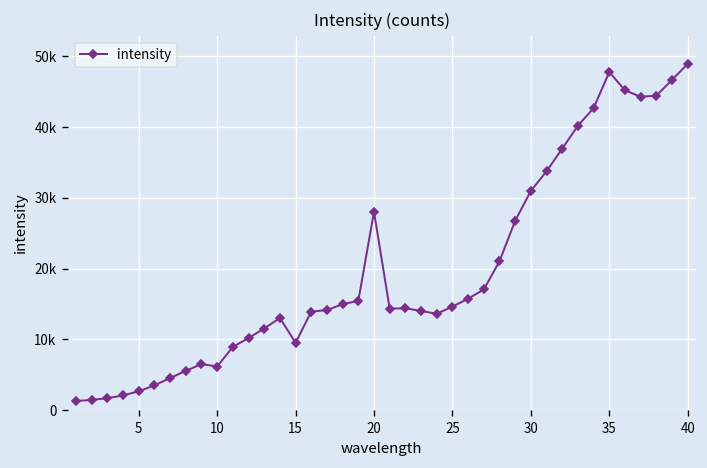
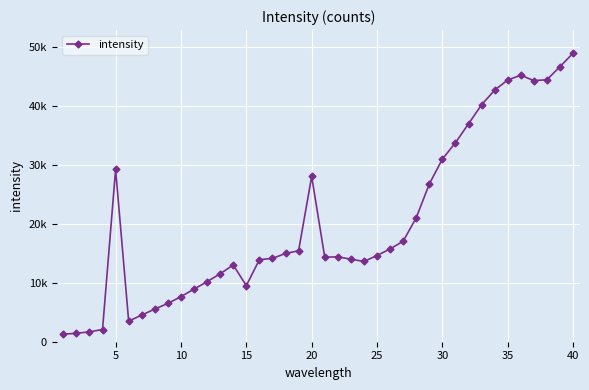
  {
-   "5": 3000,
-   "10": 6000,
+   "5": 29000,
+   "10": 8000,
    "15": 10000,
    "20": 28000,
    "25": 15000,
    "30": 31000,
-   "35": 48000,
+   "35": 44000,
    "40": 49000
  }
